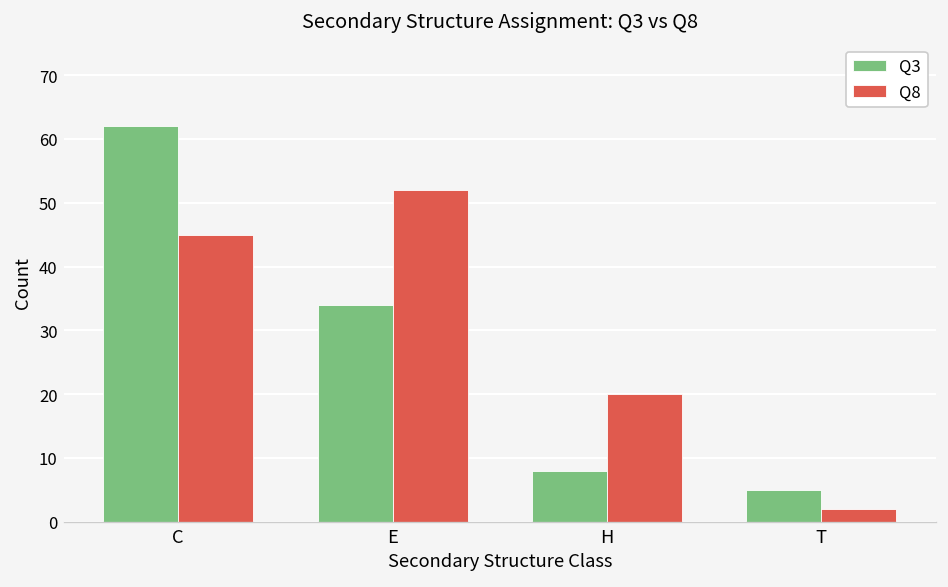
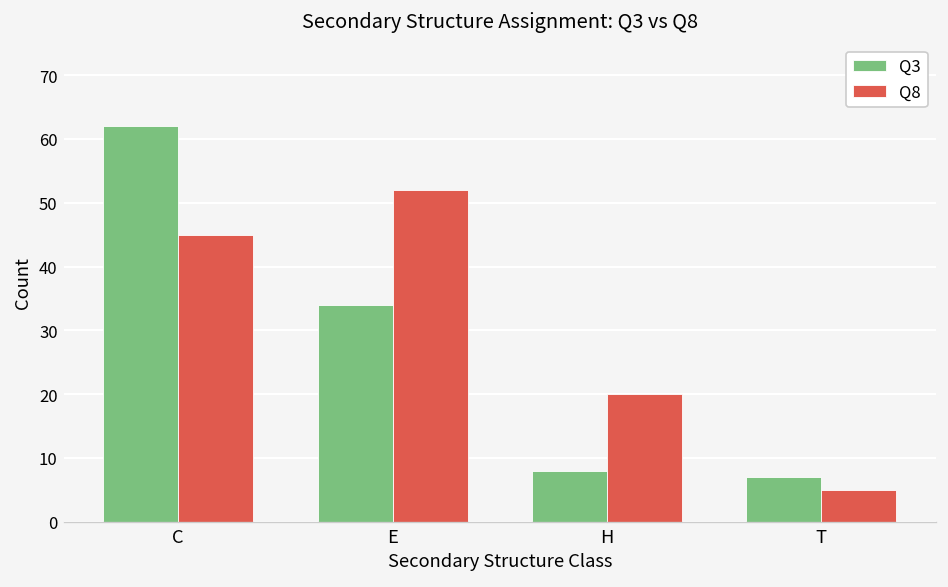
  {
    "Q3": {
      "C": 62,
      "E": 34,
      "H": 8,
-     "T": 5
+     "T": 7
    },
    "Q8": {
      "C": 45,
      "E": 52,
      "H": 20,
-     "T": 2
+     "T": 5
    }
  }
